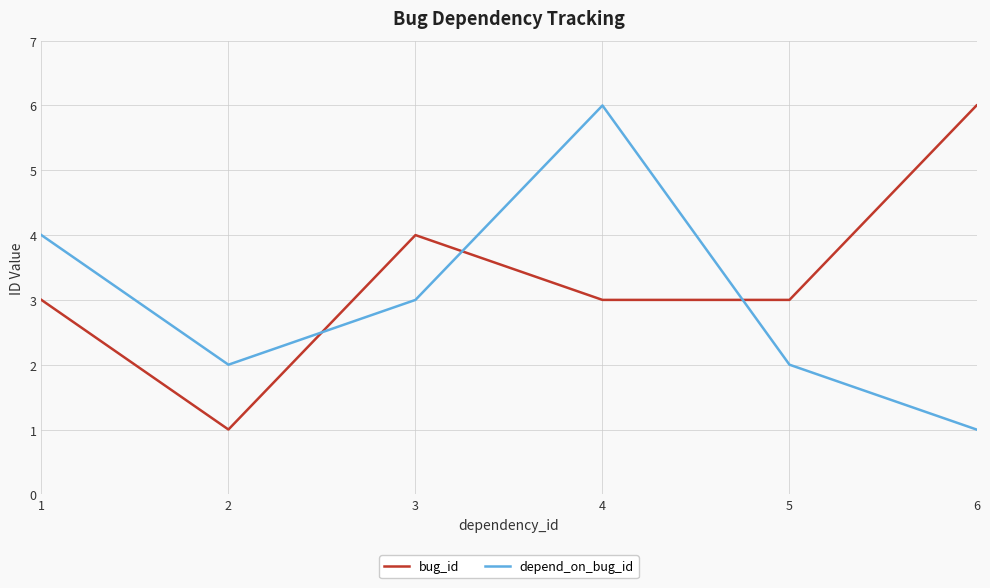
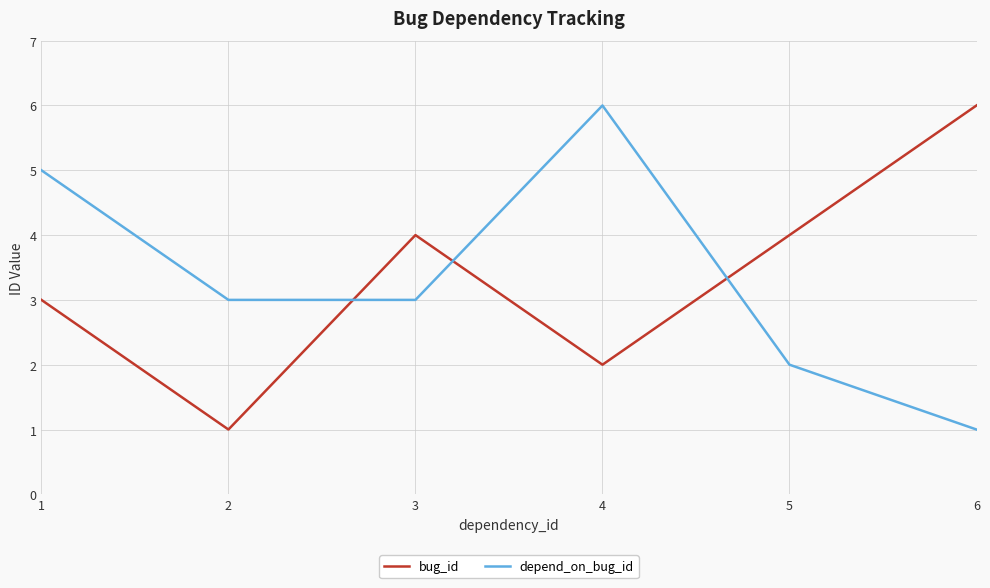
  {
    "bug_id": {
      "1": 3,
      "2": 1,
      "3": 4,
-     "4": 3,
-     "5": 3,
+     "4": 2,
+     "5": 4,
      "6": 6
    },
    "depend_on_bug_id": {
-     "1": 4,
-     "2": 2,
+     "1": 5,
+     "2": 3,
      "3": 3,
      "4": 6,
      "5": 2,
      "6": 1
    }
  }
